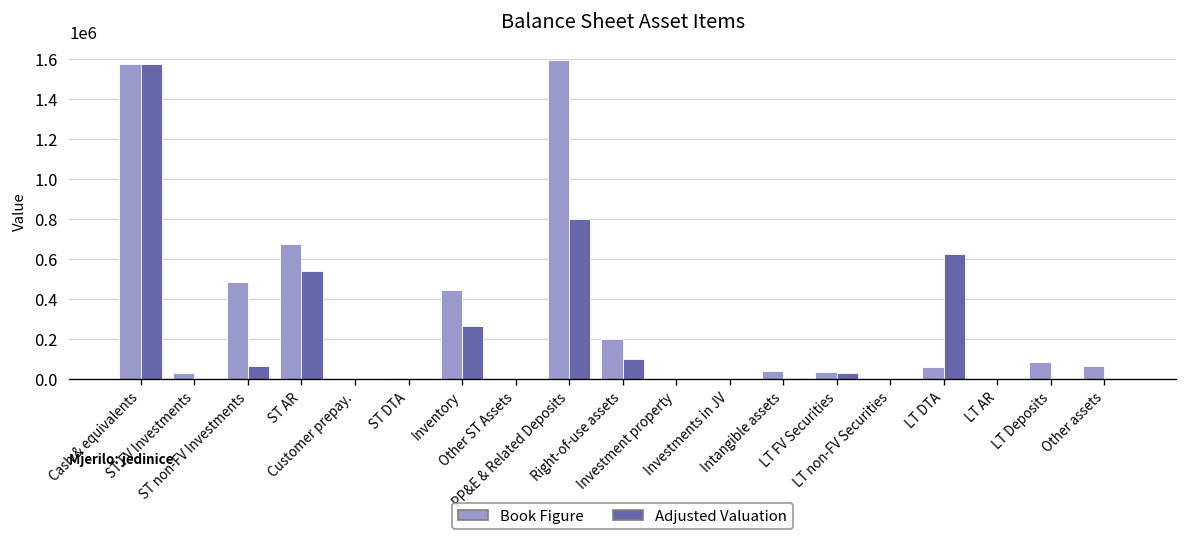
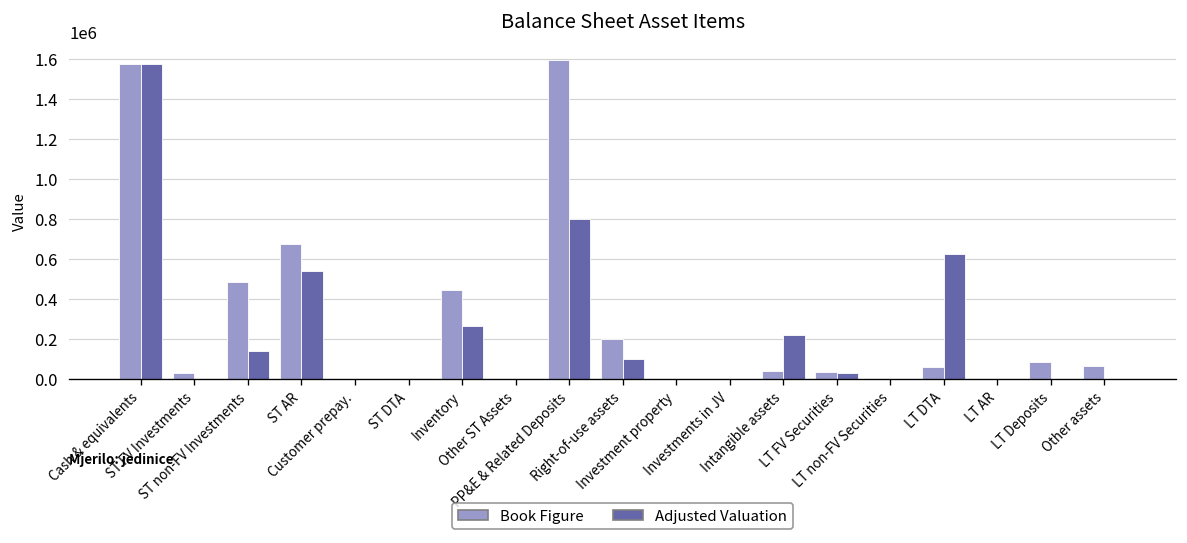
  {
    "Book Figure": {
      "Cash & equivalents": 1580000,
      "ST FV Investments": 30000,
      "ST non-FV Investments": 480000,
      "ST AR": 670000,
      "Customer prepay.": 0,
      "Inventory": 440000,
      "Other ST Assets": 0,
      "PP&E & Related Deposits": 1600000,
      "Right-of-use assets": 200000,
      "Investment property": 0,
      "Intangible assets": 40000,
      "LT FV Securities": 30000,
      "LT non-FV Securities": 0,
      "LT DTA": 60000,
      "LT Deposits": 80000,
      "Other assets": 60000
    },
    "Adjusted Valuation": {
      "Cash & equivalents": 1580000,
      "ST FV Investments": 0,
-     "ST non-FV Investments": 60000,
+     "ST non-FV Investments": 140000,
      "ST AR": 540000,
      "Customer prepay.": 0,
      "Inventory": 270000,
      "Other ST Assets": 0,
      "PP&E & Related Deposits": 800000,
      "Right-of-use assets": 100000,
      "Investment property": 0,
-     "Intangible assets": 0,
+     "Intangible assets": 220000,
      "LT FV Securities": 30000,
      "LT non-FV Securities": 0,
      "LT DTA": 620000,
      "LT Deposits": 0,
      "Other assets": 0
    }
  }
